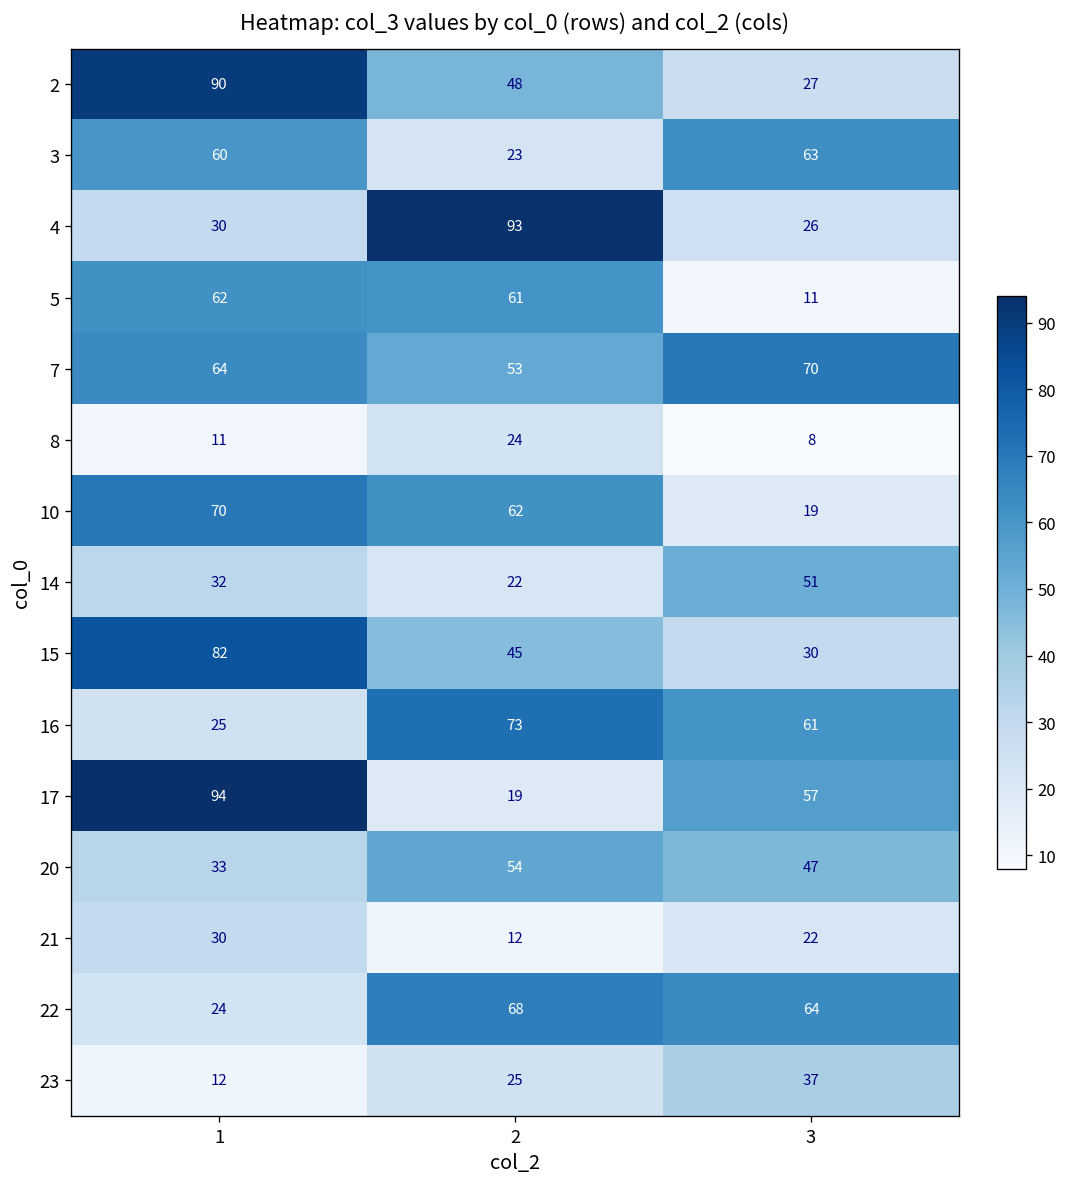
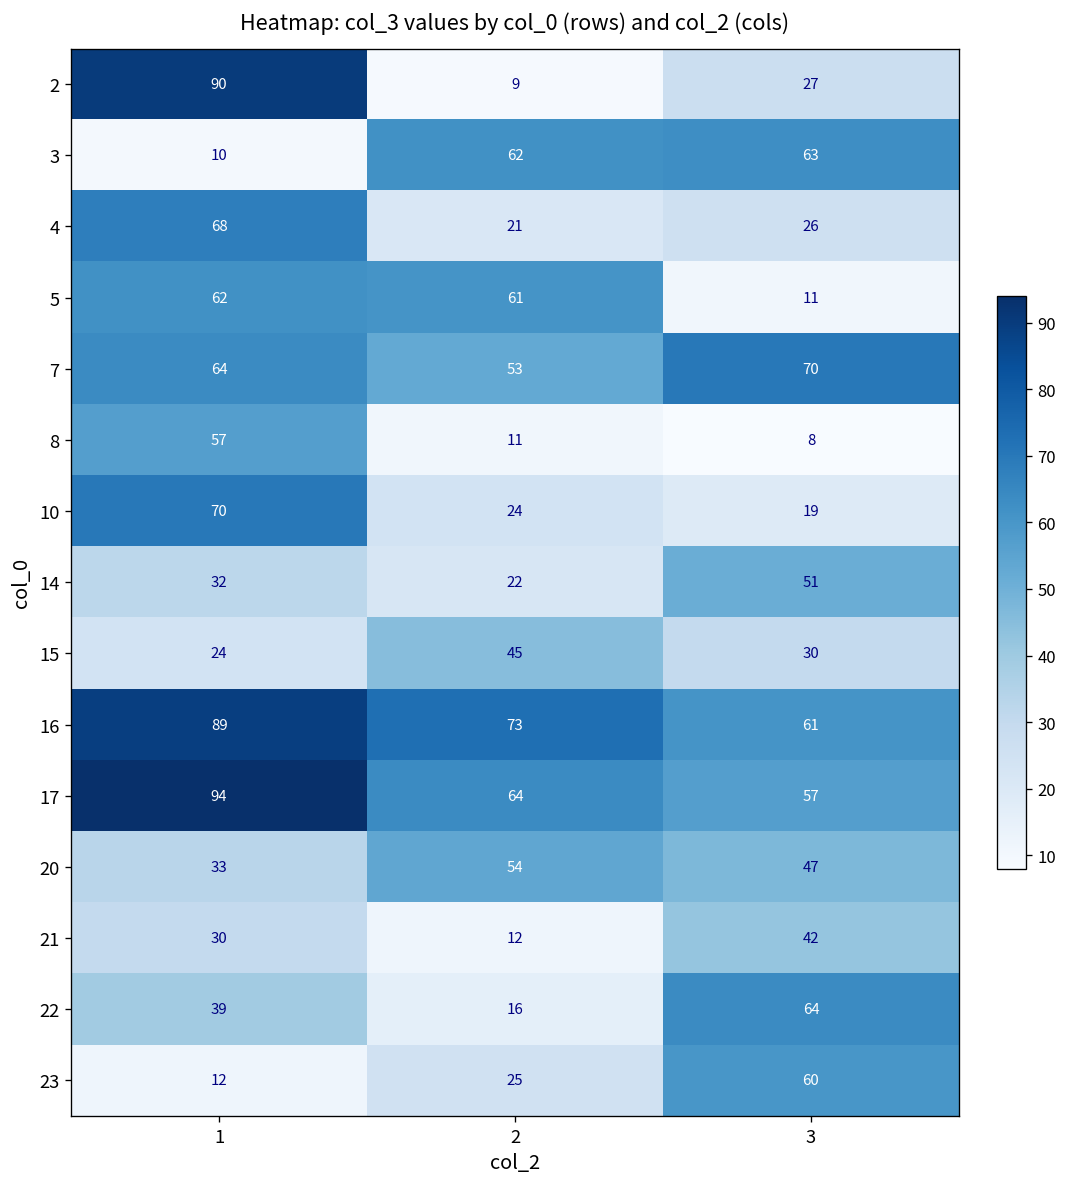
  {
    "2": {
      "1": 90,
-     "2": 48,
+     "2": 9,
      "3": 27
    },
    "3": {
-     "1": 60,
-     "2": 23,
+     "1": 10,
+     "2": 62,
      "3": 63
    },
    "4": {
-     "1": 30,
-     "2": 93,
+     "1": 68,
+     "2": 21,
      "3": 26
    },
    "5": {
      "1": 62,
      "2": 61,
      "3": 11
    },
    "7": {
      "1": 64,
      "2": 53,
      "3": 70
    },
    "8": {
-     "1": 11,
-     "2": 24,
+     "1": 57,
+     "2": 11,
      "3": 8
    },
    "10": {
      "1": 70,
-     "2": 62,
+     "2": 24,
      "3": 19
    },
    "14": {
      "1": 32,
      "2": 22,
      "3": 51
    },
    "15": {
-     "1": 82,
+     "1": 24,
      "2": 45,
      "3": 30
    },
    "16": {
-     "1": 25,
+     "1": 89,
      "2": 73,
      "3": 61
    },
    "17": {
      "1": 94,
-     "2": 19,
+     "2": 64,
      "3": 57
    },
    "20": {
      "1": 33,
      "2": 54,
      "3": 47
    },
    "21": {
      "1": 30,
      "2": 12,
-     "3": 22
+     "3": 42
    },
    "22": {
-     "1": 24,
-     "2": 68,
+     "1": 39,
+     "2": 16,
      "3": 64
    },
    "23": {
      "1": 12,
      "2": 25,
-     "3": 37
+     "3": 60
    }
  }
